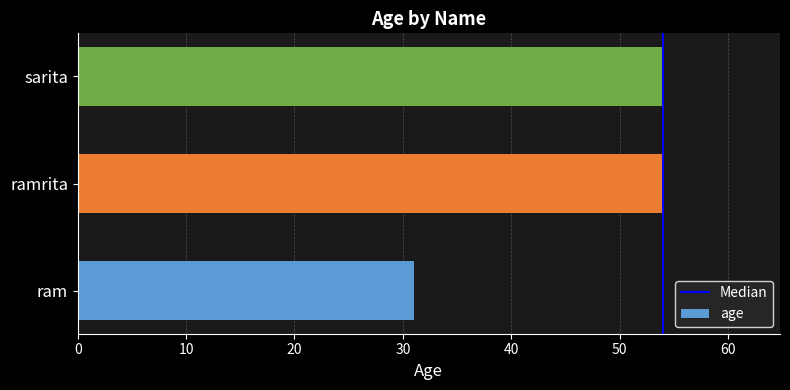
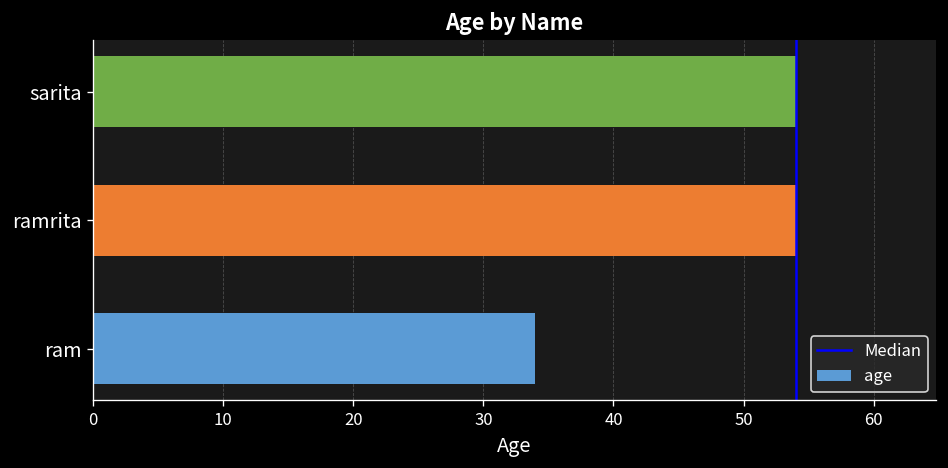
  {
    "sarita": 54,
    "ramrita": 54,
-   "ram": 31
+   "ram": 34
  }
